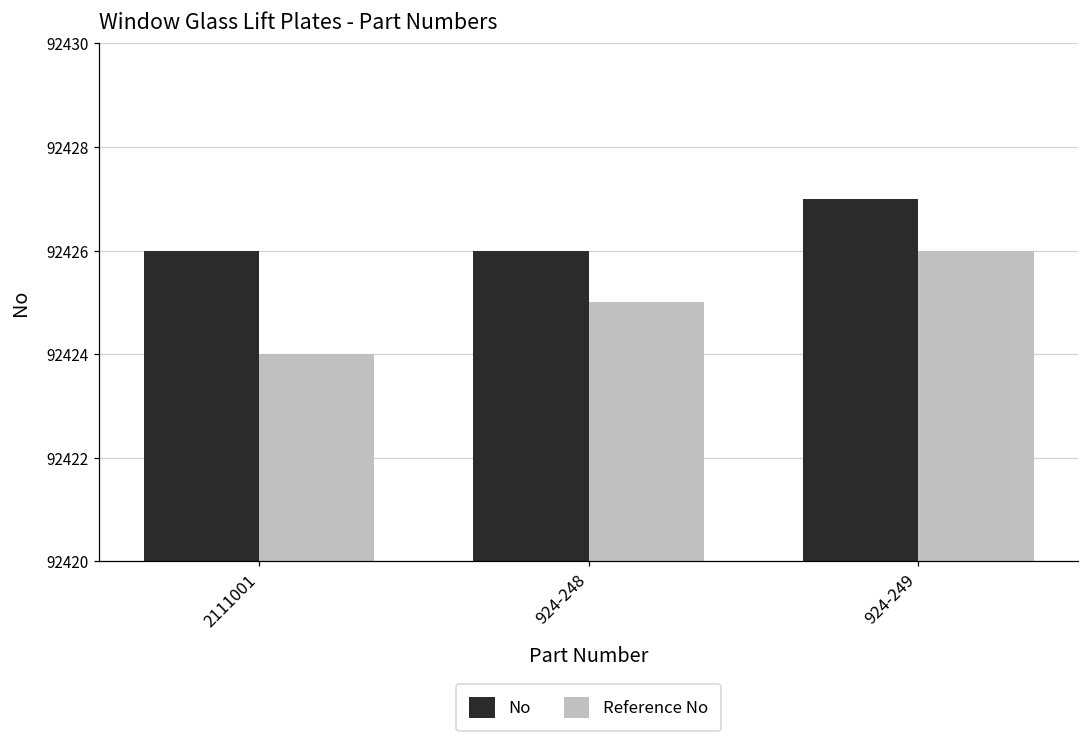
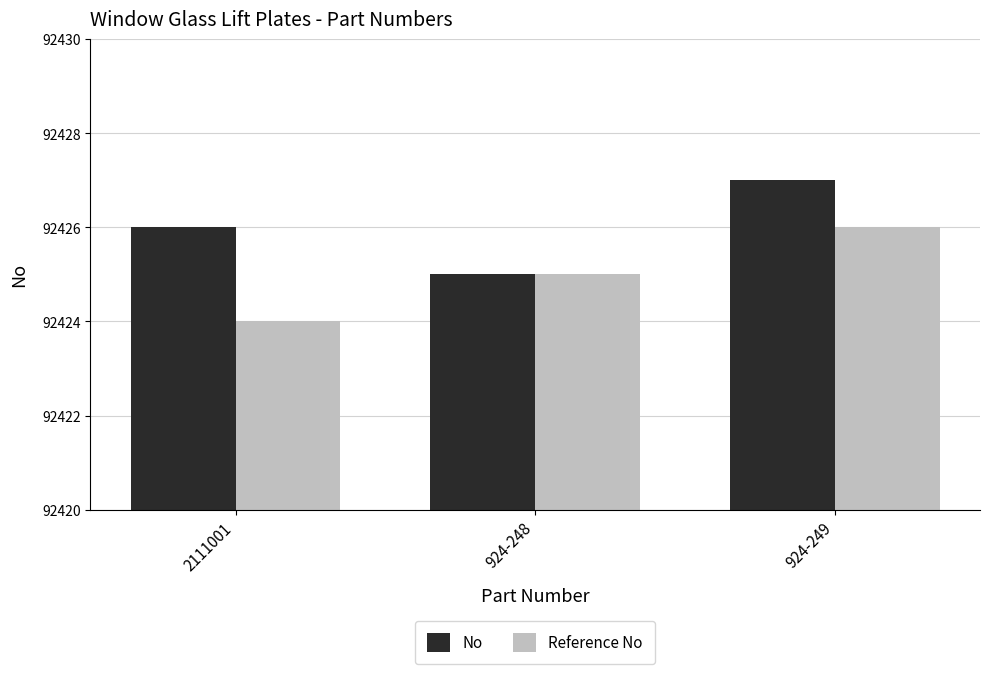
  {
    "No": {
      "2111001": 92426,
-     "924-248": 92426,
+     "924-248": 92425,
      "924-249": 92427
    },
    "Reference No": {
      "2111001": 92424,
      "924-248": 92425,
      "924-249": 92426
    }
  }
